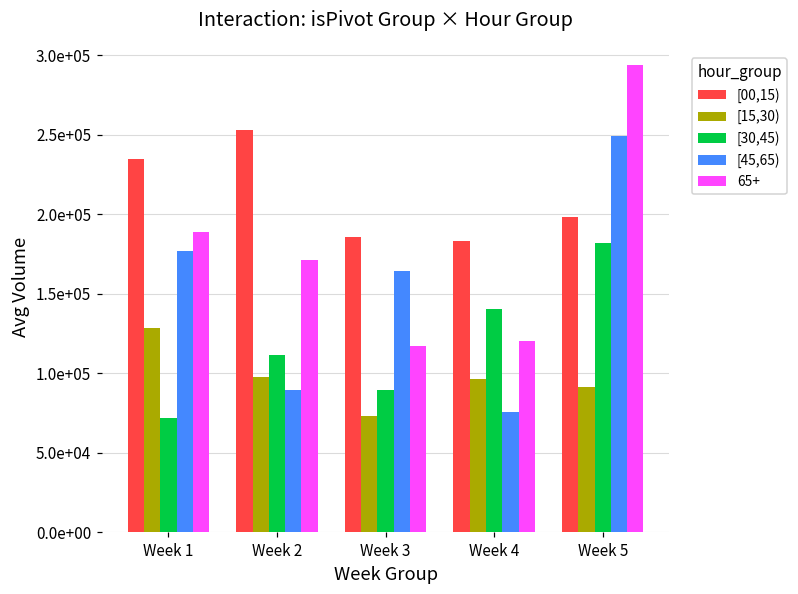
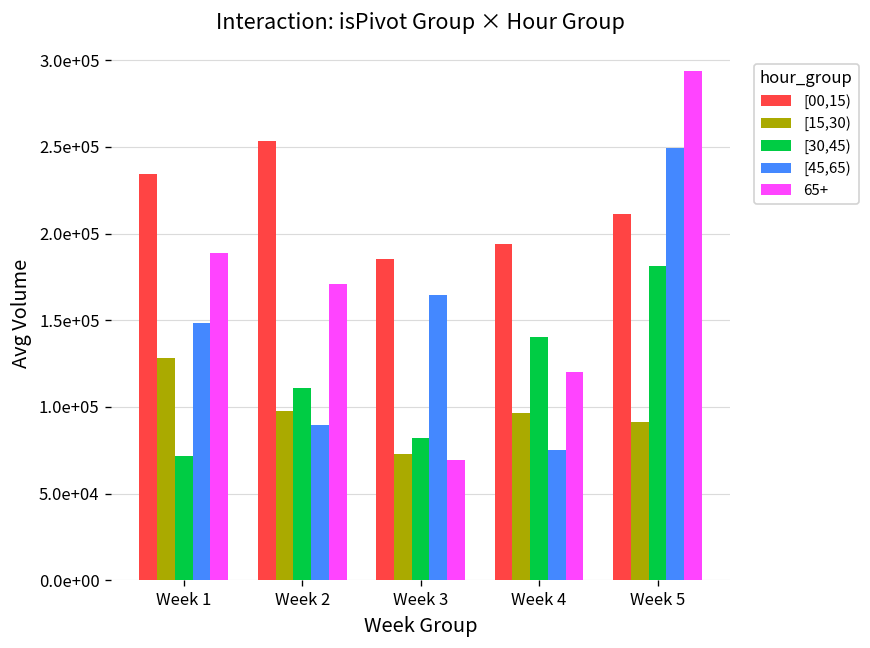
  {
    "[00,15)": {
      "Week 1": 235000,
      "Week 2": 253000,
      "Week 3": 186000,
-     "Week 4": 183000,
-     "Week 5": 198000
+     "Week 4": 194000,
+     "Week 5": 211000
    },
    "[15,30)": {
      "Week 1": 128000,
      "Week 2": 97000,
      "Week 3": 73000,
      "Week 4": 97000,
      "Week 5": 91000
    },
    "[30,45)": {
      "Week 1": 71000,
      "Week 2": 111000,
-     "Week 3": 89000,
+     "Week 3": 82000,
      "Week 4": 140000,
      "Week 5": 182000
    },
    "[45,65)": {
-     "Week 1": 177000,
+     "Week 1": 148000,
      "Week 2": 89000,
      "Week 3": 164000,
      "Week 4": 75000,
      "Week 5": 249000
    },
    "65+": {
      "Week 1": 189000,
      "Week 2": 171000,
-     "Week 3": 117000,
+     "Week 3": 69000,
      "Week 4": 120000,
      "Week 5": 294000
    }
  }
